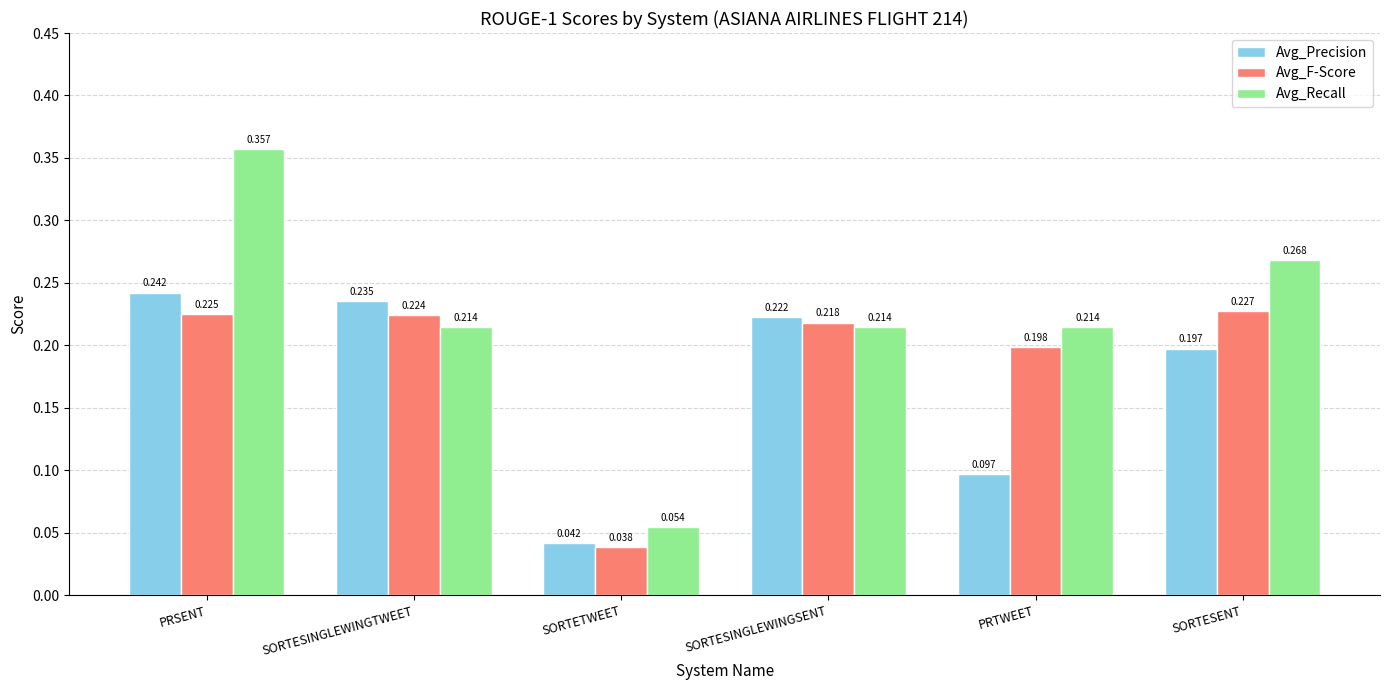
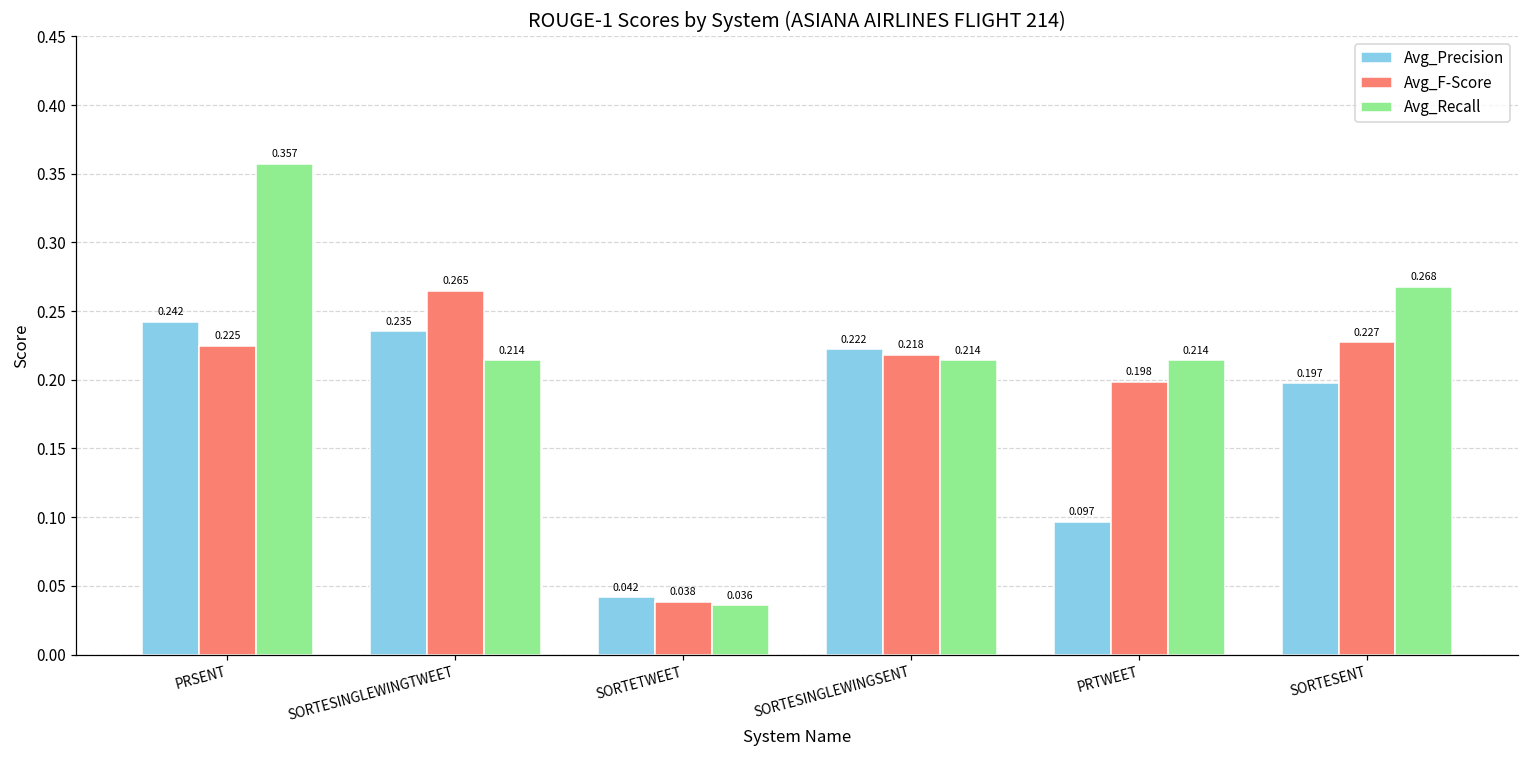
  {
    "Avg_Precision": {
      "PRSENT": 0.242,
      "SORTESINGLEWINGTWEET": 0.235,
      "SORTETWEET": 0.042,
      "SORTESINGLEWINGSENT": 0.222,
      "PRTWEET": 0.097,
      "SORTESENT": 0.197
    },
    "Avg_F-Score": {
      "PRSENT": 0.225,
-     "SORTESINGLEWINGTWEET": 0.224,
+     "SORTESINGLEWINGTWEET": 0.265,
      "SORTETWEET": 0.038,
      "SORTESINGLEWINGSENT": 0.218,
      "PRTWEET": 0.198,
      "SORTESENT": 0.227
    },
    "Avg_Recall": {
      "PRSENT": 0.357,
      "SORTESINGLEWINGTWEET": 0.214,
-     "SORTETWEET": 0.054,
+     "SORTETWEET": 0.036,
      "SORTESINGLEWINGSENT": 0.214,
      "PRTWEET": 0.214,
      "SORTESENT": 0.268
    }
  }
